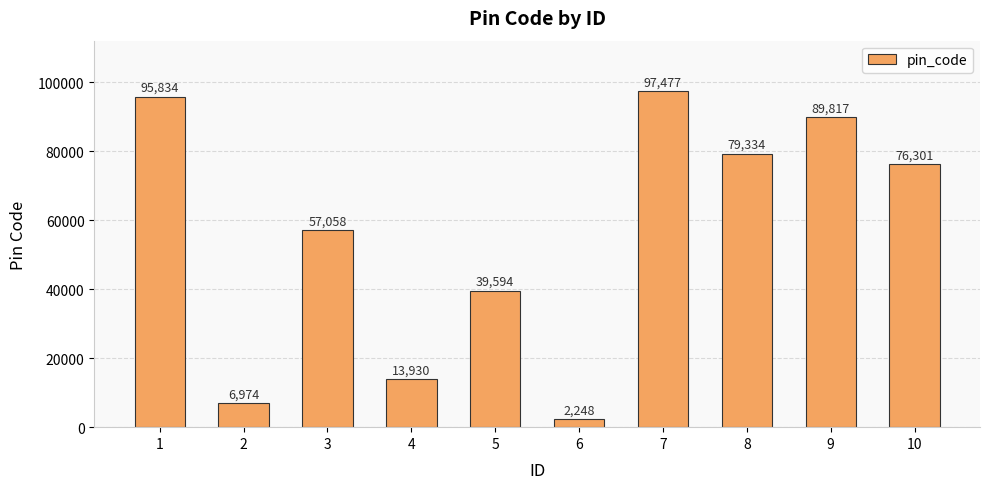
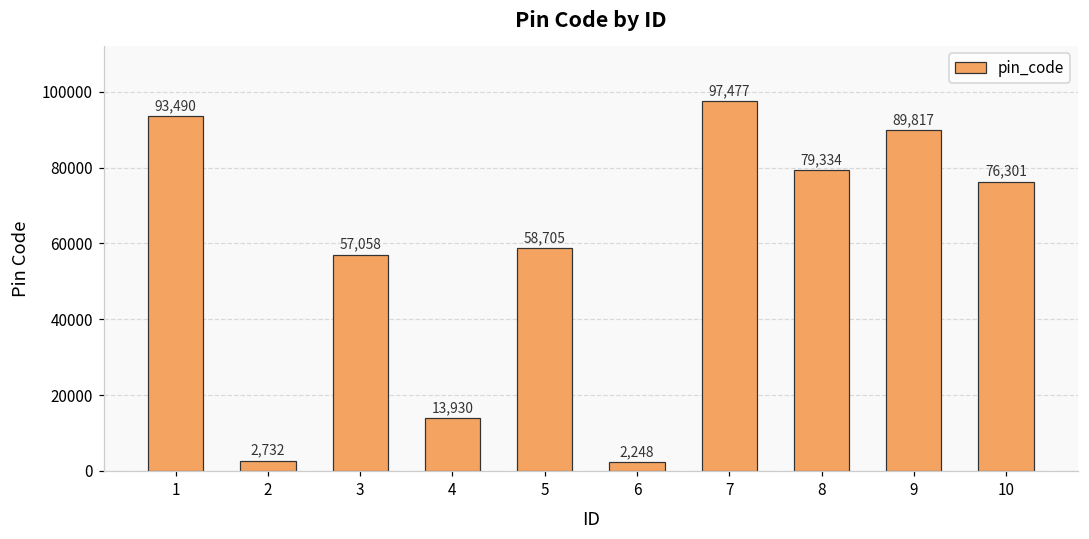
  {
-   "1": "95,834",
-   "2": "6,974",
+   "1": "93,490",
+   "2": "2,732",
    "3": "57,058",
    "4": "13,930",
-   "5": "39,594",
+   "5": "58,705",
    "6": "2,248",
    "7": "97,477",
    "8": "79,334",
    "9": "89,817",
    "10": "76,301"
  }
